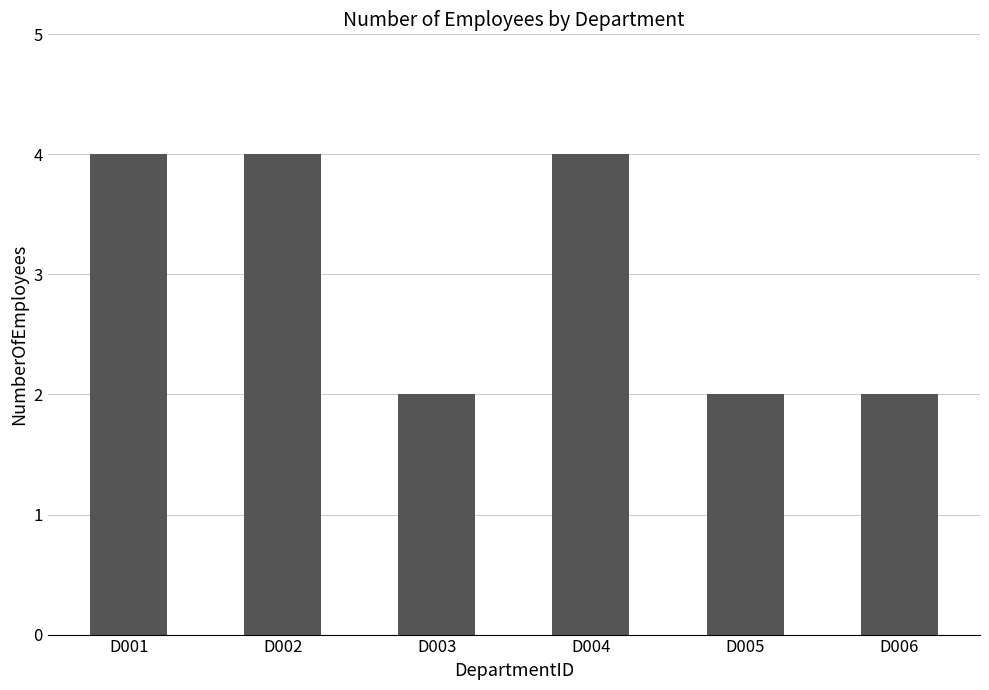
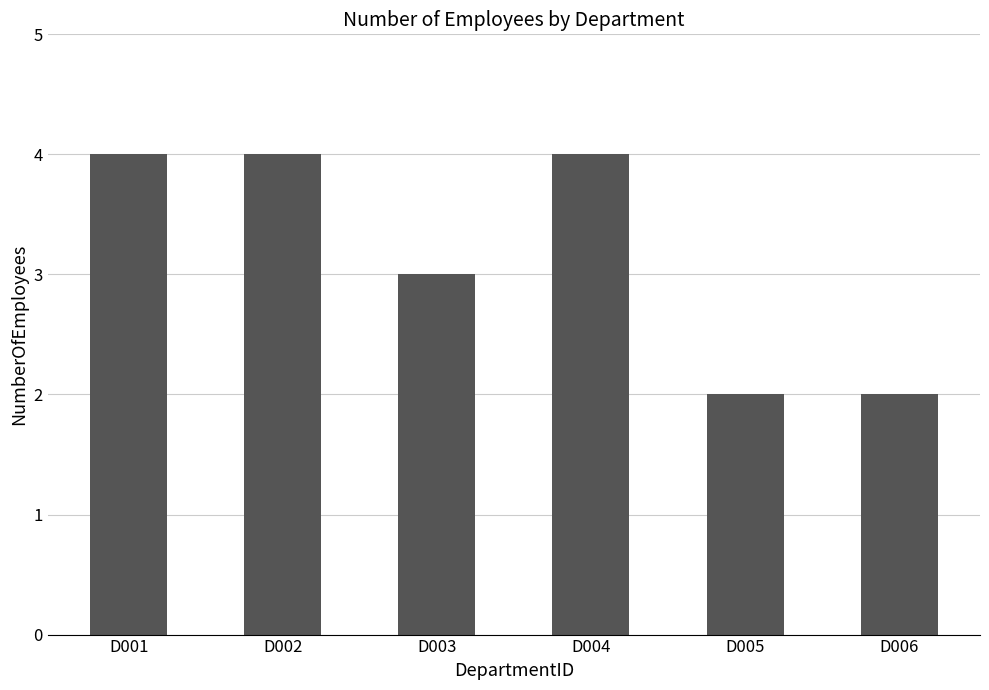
  {
    "D001": 4,
    "D002": 4,
-   "D003": 2,
+   "D003": 3,
    "D004": 4,
    "D005": 2,
    "D006": 2
  }
